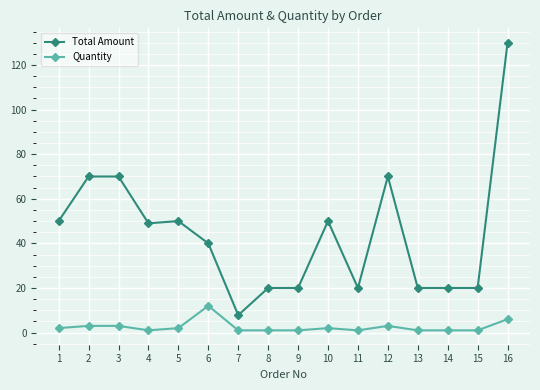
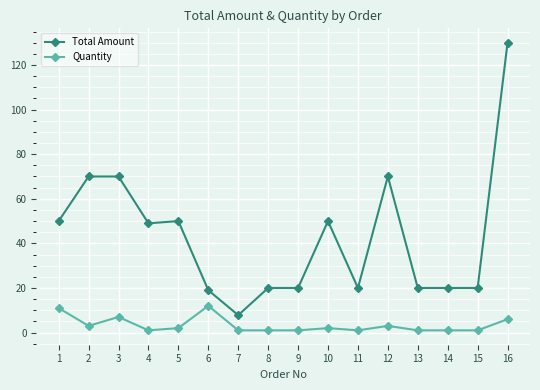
  {
    "Total Amount": {
      "1": 50,
      "2": 70,
      "3": 70,
      "4": 49,
      "5": 50,
-     "6": 40,
+     "6": 19,
      "7": 8,
      "8": 20,
      "9": 20,
      "10": 50,
      "11": 20,
      "12": 70,
      "13": 20,
      "14": 20,
      "15": 20,
      "16": 130
    },
    "Quantity": {
-     "1": 2,
+     "1": 11,
      "2": 3,
-     "3": 3,
+     "3": 7,
      "4": 1,
      "5": 2,
      "6": 12,
      "7": 1,
      "8": 1,
      "9": 1,
      "10": 2,
      "11": 1,
      "12": 3,
      "13": 1,
      "14": 1,
      "15": 1,
      "16": 6
    }
  }
